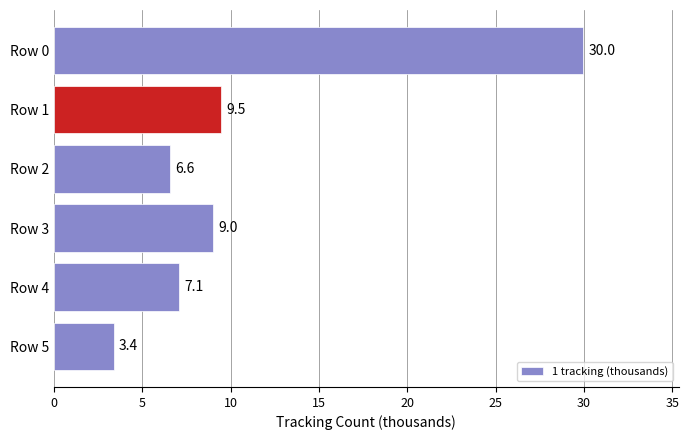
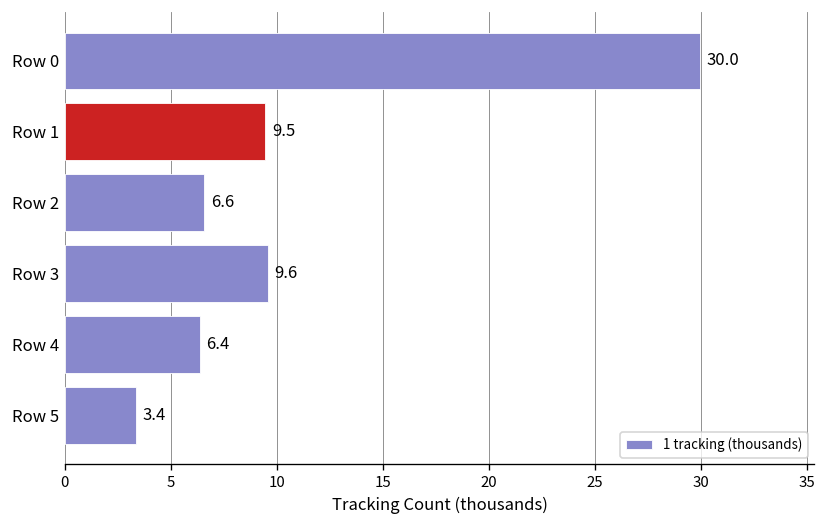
  {
    "Row 0": 30.0,
    "Row 1": 9.5,
    "Row 2": 6.6,
-   "Row 3": 9.0,
-   "Row 4": 7.1,
+   "Row 3": 9.6,
+   "Row 4": 6.4,
    "Row 5": 3.4
  }
